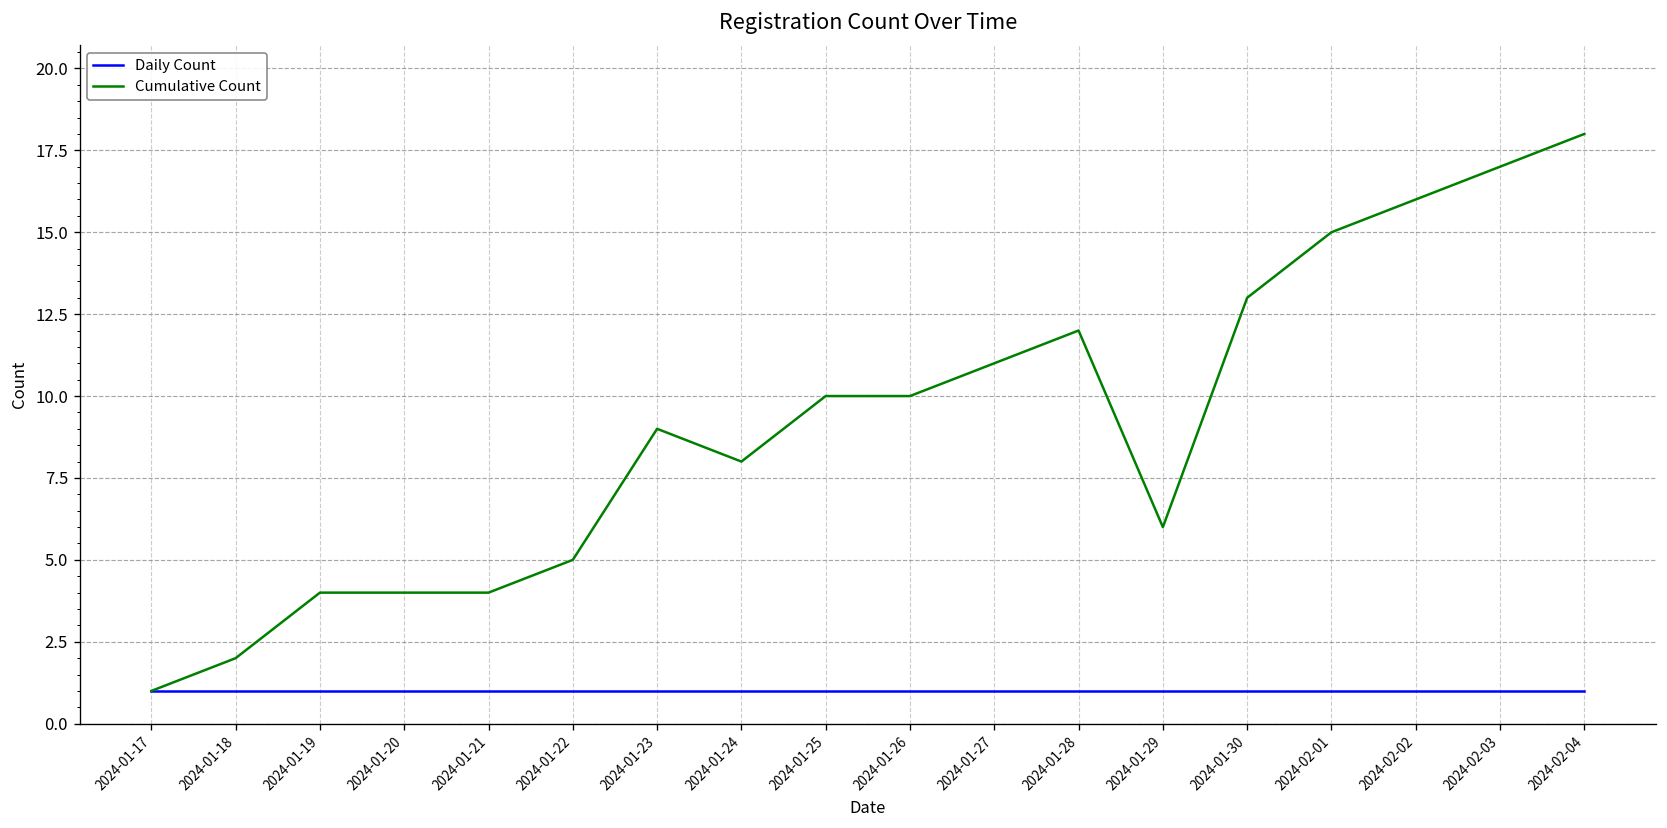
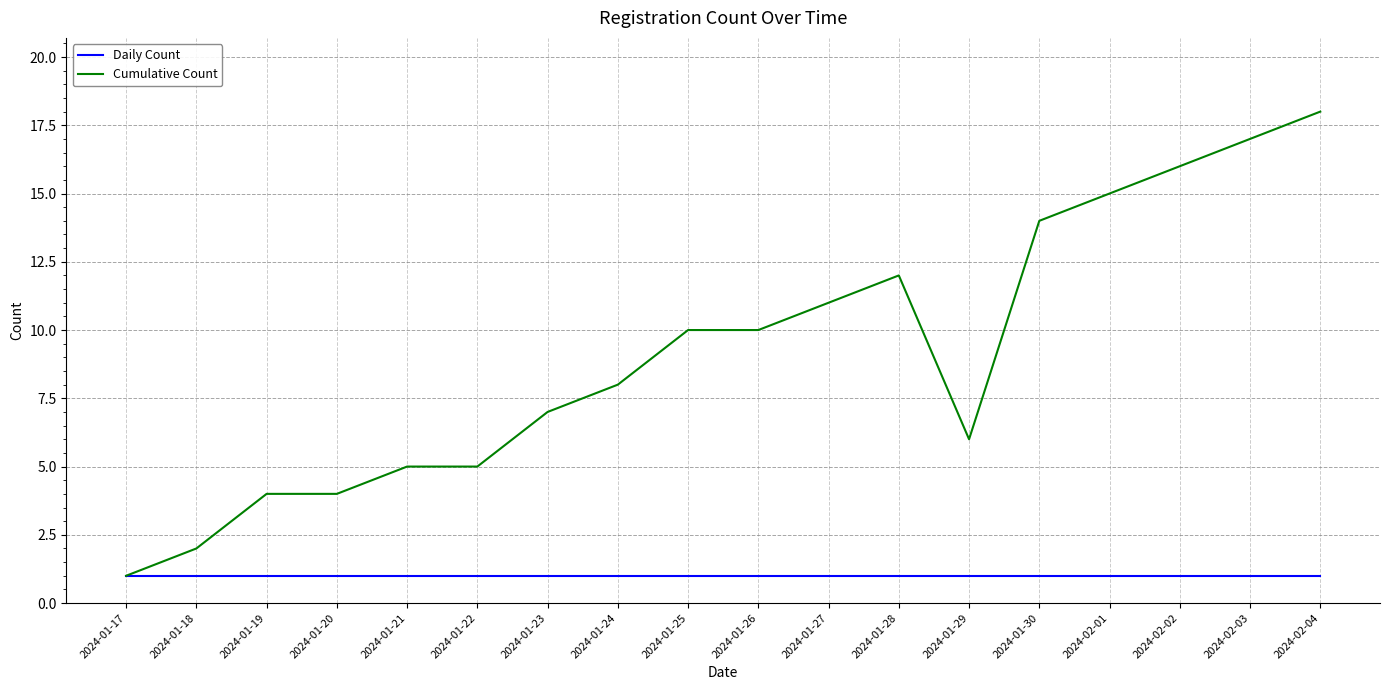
  {
    "Daily Count": {
      "2024-01-18": 1,
      "2024-01-19": 1,
      "2024-01-20": 1,
      "2024-01-21": 1,
      "2024-01-22": 1,
      "2024-01-23": 1,
      "2024-01-24": 1,
      "2024-01-25": 1,
      "2024-01-26": 1,
      "2024-01-27": 1,
      "2024-01-28": 1,
      "2024-01-29": 1,
      "2024-01-30": 1,
      "2024-02-01": 1,
      "2024-02-02": 1,
      "2024-02-03": 1,
      "2024-02-04": 1
    },
    "Cumulative Count": {
      "2024-01-18": 2,
      "2024-01-19": 4,
      "2024-01-20": 4,
-     "2024-01-21": 4,
+     "2024-01-21": 5,
      "2024-01-22": 5,
-     "2024-01-23": 9,
+     "2024-01-23": 7,
      "2024-01-24": 8,
      "2024-01-25": 10,
      "2024-01-26": 10,
      "2024-01-27": 11,
      "2024-01-28": 12,
      "2024-01-29": 6,
-     "2024-01-30": 13,
+     "2024-01-30": 14,
      "2024-02-01": 15,
      "2024-02-02": 16,
      "2024-02-03": 17,
      "2024-02-04": 18
    }
  }
